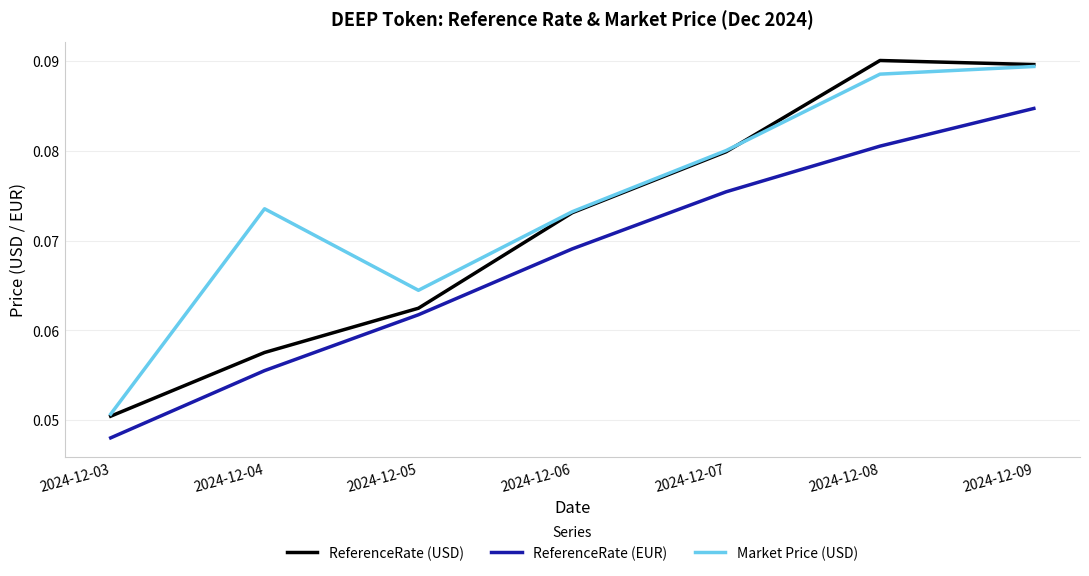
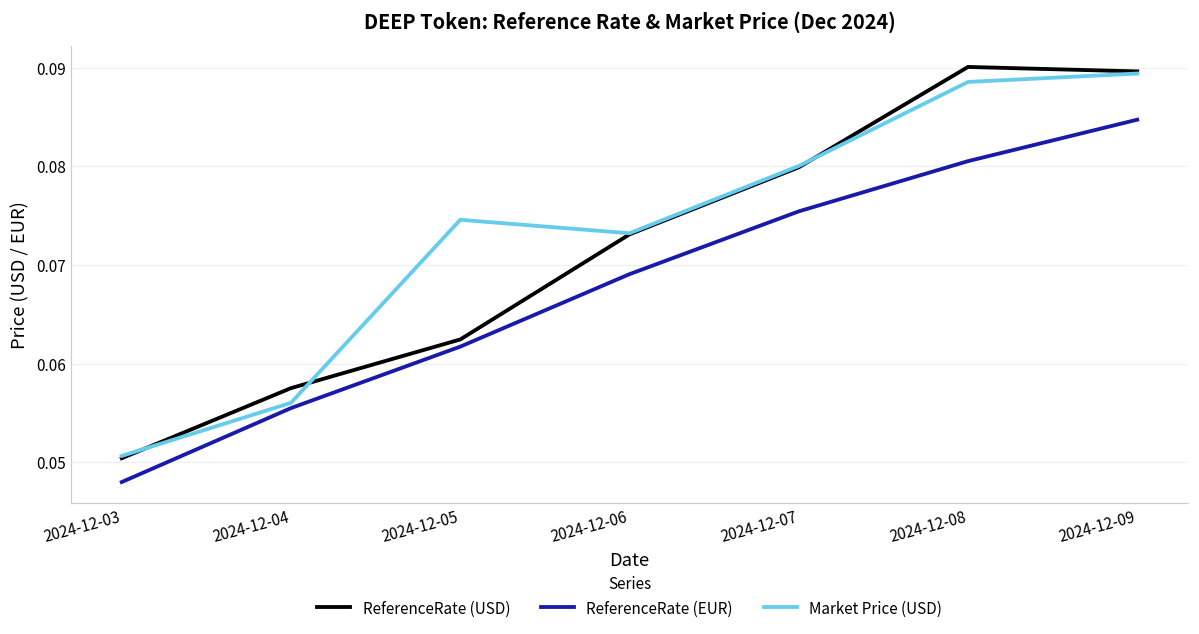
  {
    "ReferenceRate (USD)": {
      "2024-12-04": 0.058,
      "2024-12-05": 0.062,
      "2024-12-08": 0.090
    },
    "ReferenceRate (EUR)": {
      "2024-12-03": 0.048,
      "2024-12-04": 0.055,
      "2024-12-05": 0.062,
      "2024-12-06": 0.069,
      "2024-12-07": 0.075,
      "2024-12-08": 0.081,
      "2024-12-09": 0.085
    },
    "Market Price (USD)": {
-     "2024-12-04": 0.074,
-     "2024-12-05": 0.064,
+     "2024-12-04": 0.056,
+     "2024-12-05": 0.075,
      "2024-12-08": 0.089
    }
  }
